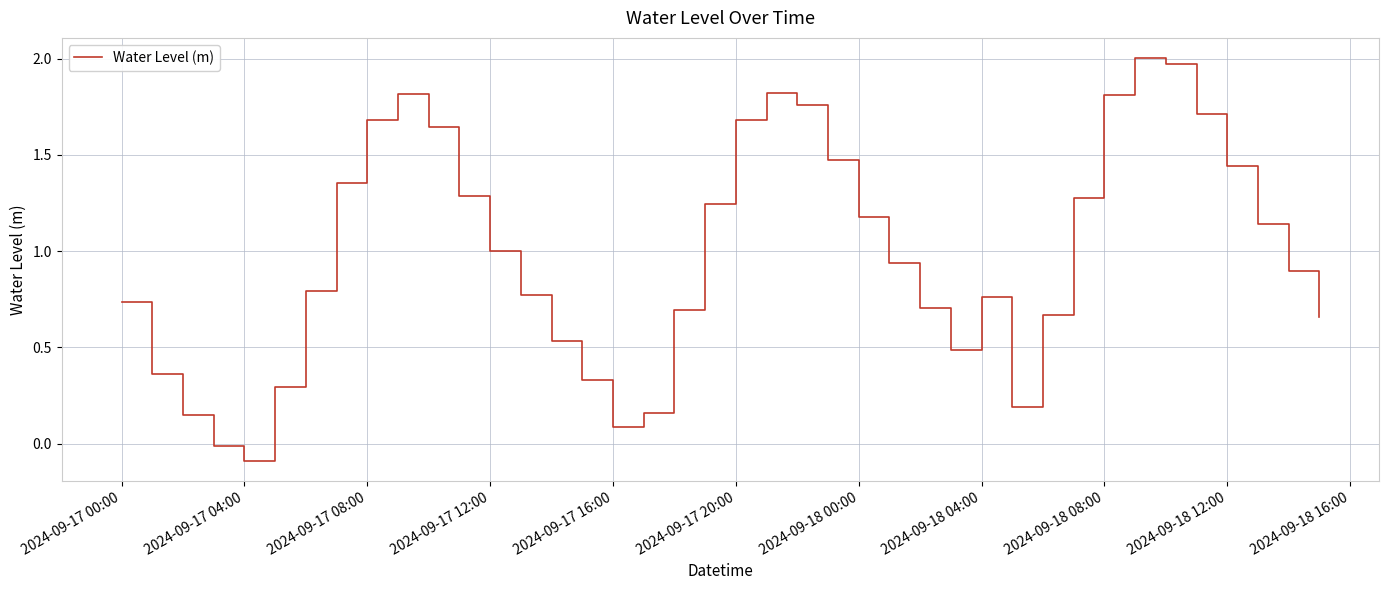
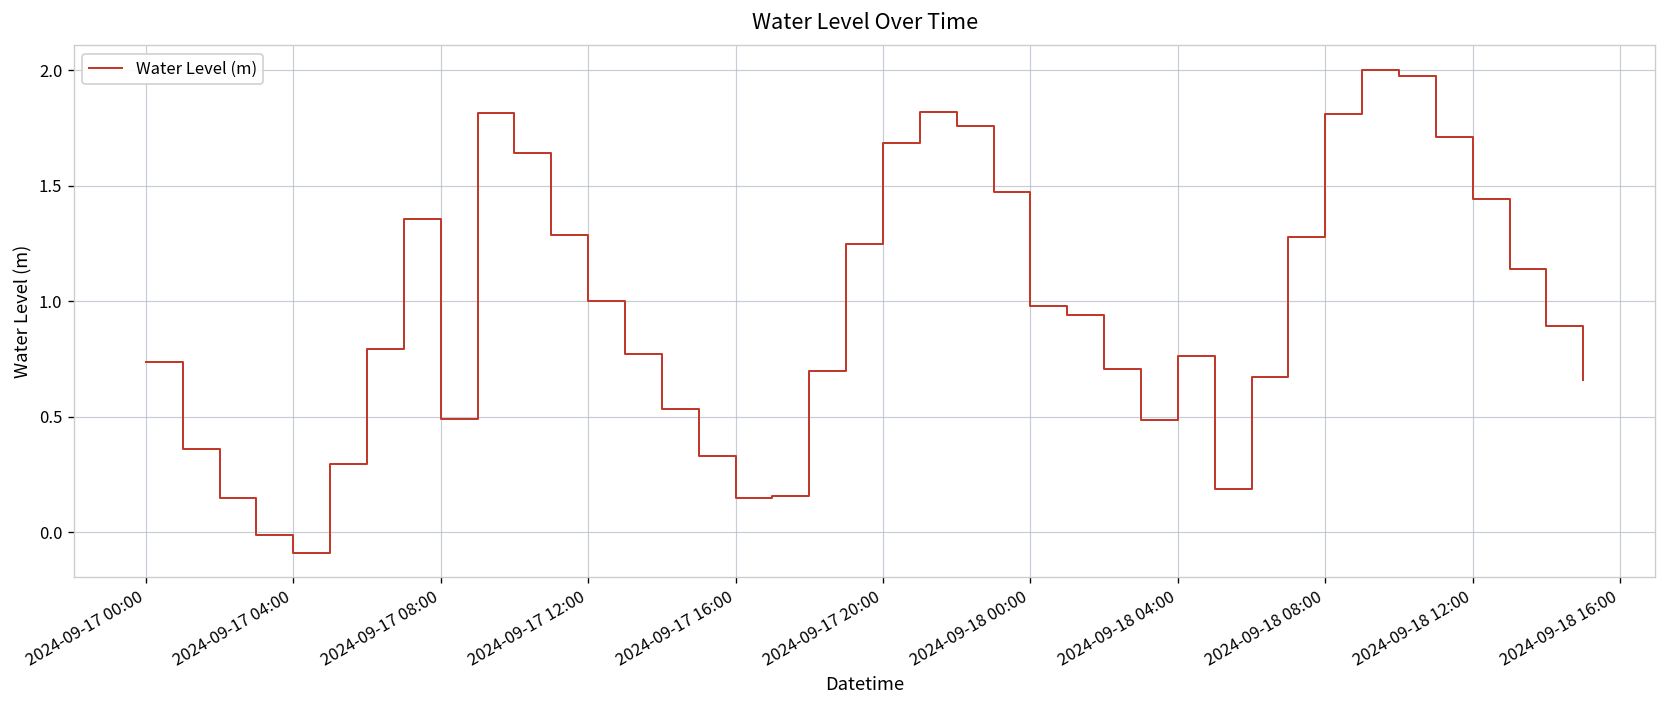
  {
    "2024-09-17 00:00": 0.74,
    "2024-09-17 04:00": -0.09,
-   "2024-09-17 08:00": 1.68,
+   "2024-09-17 08:00": 0.49,
    "2024-09-17 12:00": 1.00,
-   "2024-09-17 16:00": 0.09,
+   "2024-09-17 16:00": 0.15,
    "2024-09-17 20:00": 1.68,
-   "2024-09-18 00:00": 1.18,
+   "2024-09-18 00:00": 0.98,
    "2024-09-18 04:00": 0.76,
    "2024-09-18 08:00": 1.81,
    "2024-09-18 12:00": 1.44
  }
